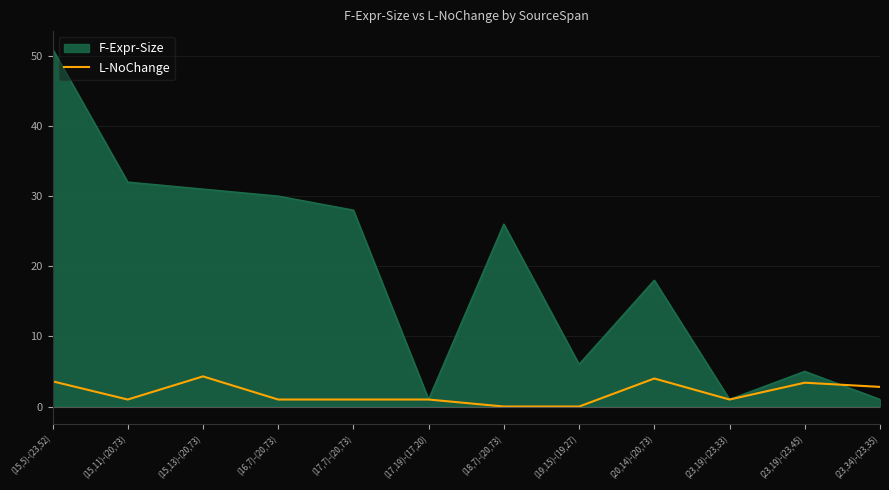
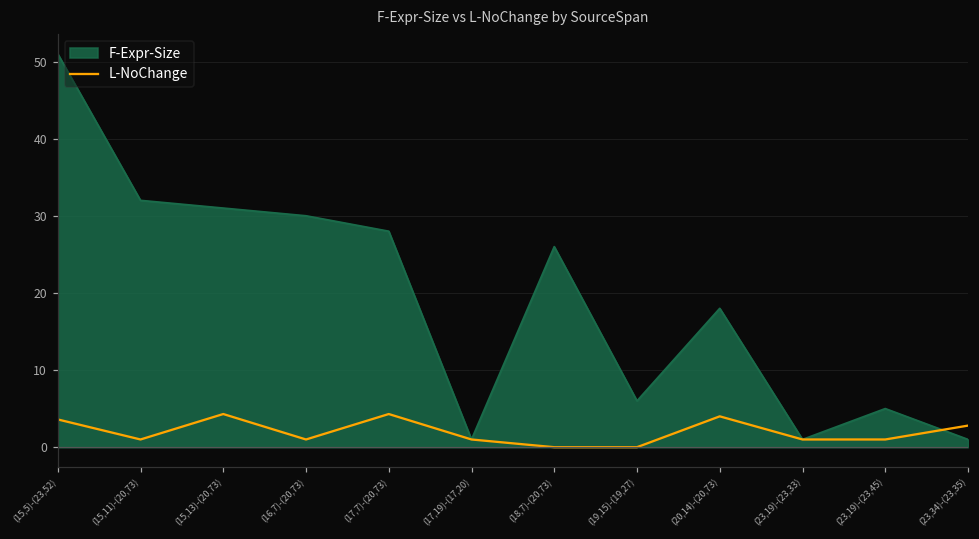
  {
    "F-Expr-Size": {
      "(15,5)-(23,52)": 51,
      "(15,11)-(20,73)": 32,
      "(15,13)-(20,73)": 31,
      "(16,7)-(20,73)": 30,
      "(17,7)-(20,73)": 28,
      "(18,7)-(20,73)": 26,
      "(19,15)-(19,27)": 6,
      "(20,14)-(20,73)": 18,
      "(23,19)-(23,45)": 5,
      "(23,34)-(23,35)": 1
    },
    "L-NoChange": {
      "(15,5)-(23,52)": 4,
      "(15,11)-(20,73)": 1,
      "(15,13)-(20,73)": 4,
      "(16,7)-(20,73)": 1,
-     "(17,7)-(20,73)": 1,
+     "(17,7)-(20,73)": 4,
      "(18,7)-(20,73)": 0,
      "(19,15)-(19,27)": 0,
      "(20,14)-(20,73)": 4,
-     "(23,19)-(23,45)": 3,
+     "(23,19)-(23,45)": 1,
      "(23,34)-(23,35)": 3
    }
  }
